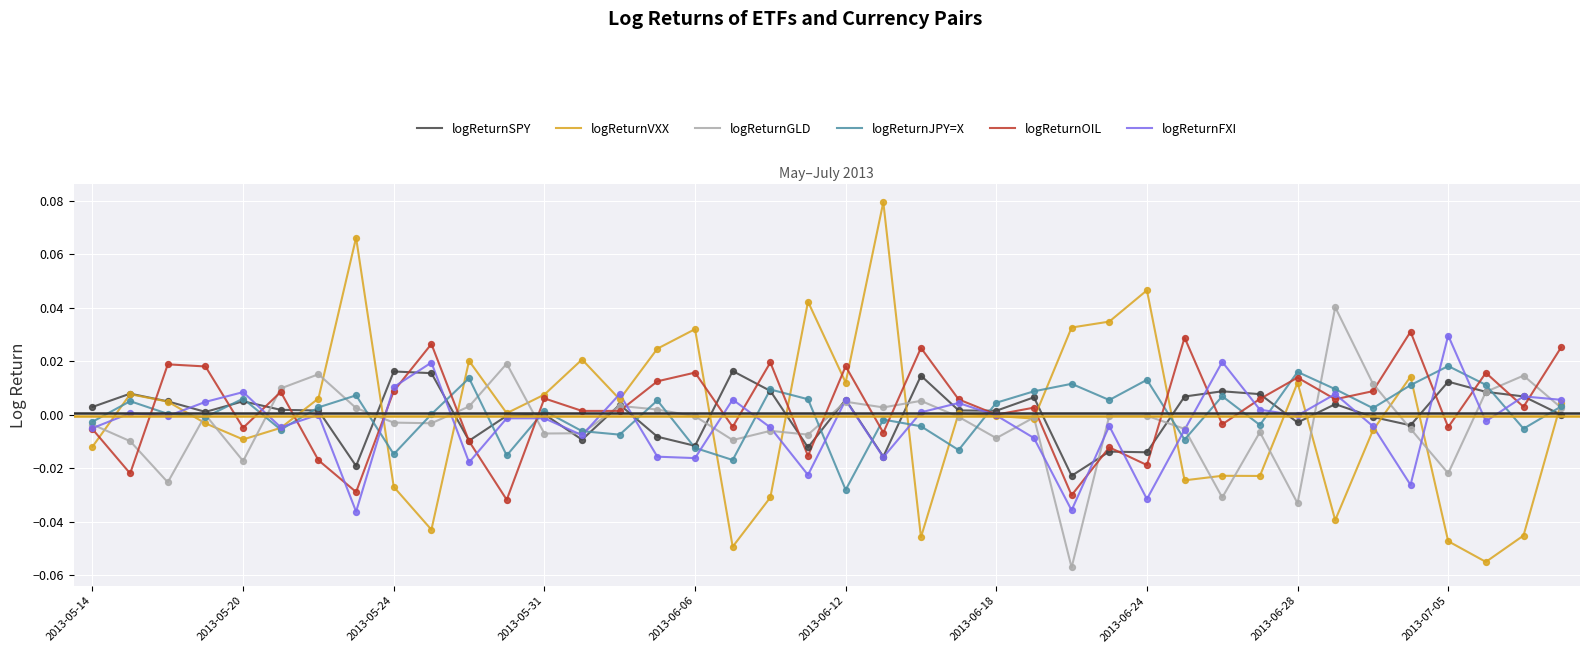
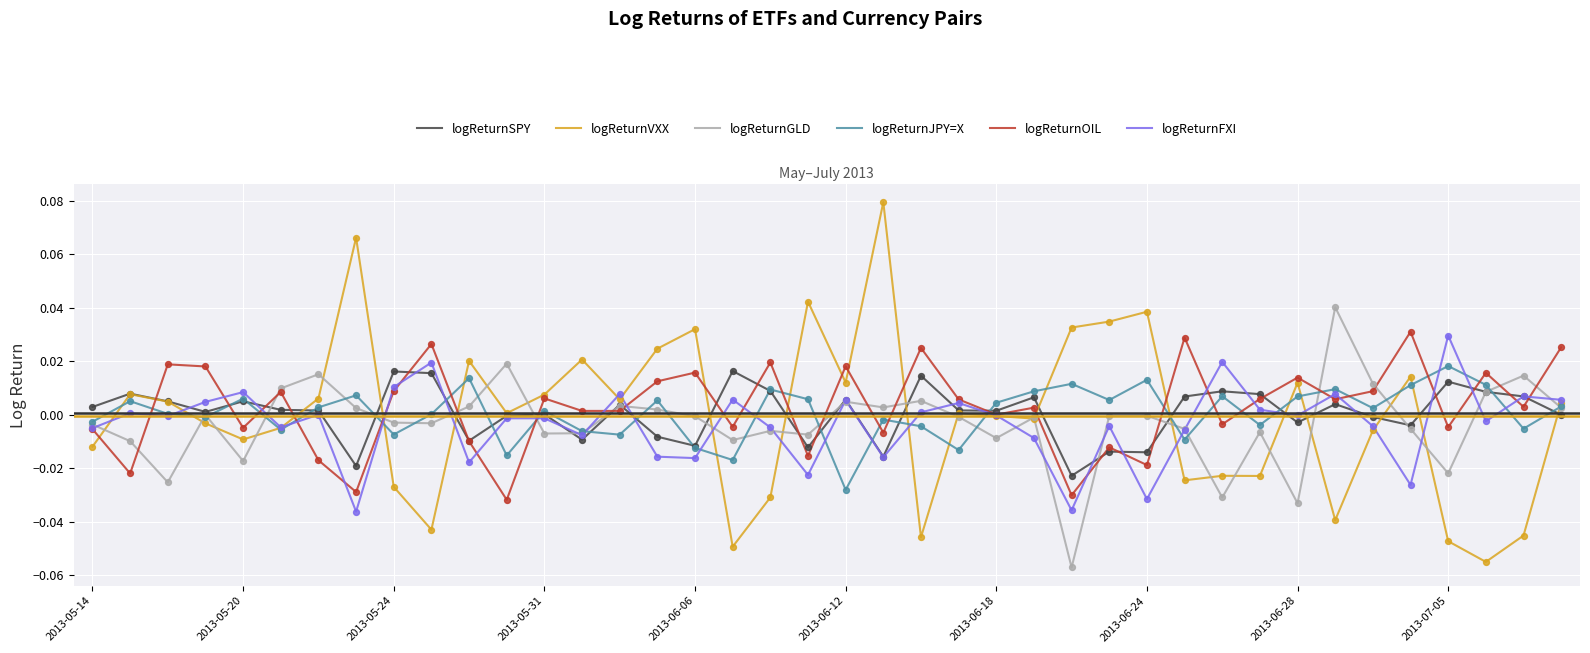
  {
    "logReturnSPY": {
      "2013-05-14": 0.003,
      "2013-05-20": 0.005,
      "2013-05-24": 0.016,
      "2013-05-31": 0.000,
      "2013-06-18": 0.001,
      "2013-06-24": -0.014,
      "2013-06-28": -0.003,
      "2013-07-05": 0.012
    },
    "logReturnVXX": {
      "2013-05-14": -0.012,
      "2013-05-20": -0.009,
      "2013-05-24": -0.027,
      "2013-05-31": 0.008,
      "2013-06-06": 0.032,
      "2013-06-12": 0.012,
-     "2013-06-24": 0.046,
+     "2013-06-24": 0.038,
      "2013-06-28": 0.012,
      "2013-07-05": -0.047
    },
    "logReturnGLD": {
      "2013-05-14": -0.004,
      "2013-05-20": -0.017,
      "2013-05-24": -0.003,
      "2013-05-31": -0.007,
      "2013-06-06": -0.001,
      "2013-06-18": -0.009,
      "2013-06-24": 0.000,
      "2013-06-28": -0.033,
      "2013-07-05": -0.022
    },
    "logReturnJPY=X": {
      "2013-05-14": -0.003,
      "2013-05-20": 0.006,
-     "2013-05-24": -0.015,
+     "2013-05-24": -0.007,
      "2013-05-31": 0.001,
      "2013-06-12": -0.028,
      "2013-06-18": 0.004,
      "2013-06-24": 0.013,
-     "2013-06-28": 0.016,
+     "2013-06-28": 0.007,
      "2013-07-05": 0.018
    },
    "logReturnOIL": {
      "2013-05-20": -0.005,
      "2013-05-24": 0.009,
      "2013-05-31": 0.006,
      "2013-06-06": 0.016,
      "2013-06-12": 0.018,
      "2013-06-24": -0.019,
      "2013-06-28": 0.014,
      "2013-07-05": -0.005
    },
    "logReturnFXI": {
      "2013-05-20": 0.008,
      "2013-05-24": 0.010,
      "2013-05-31": -0.001,
      "2013-06-06": -0.016,
      "2013-06-24": -0.032,
      "2013-06-28": 0.000,
      "2013-07-05": 0.030
    }
  }
